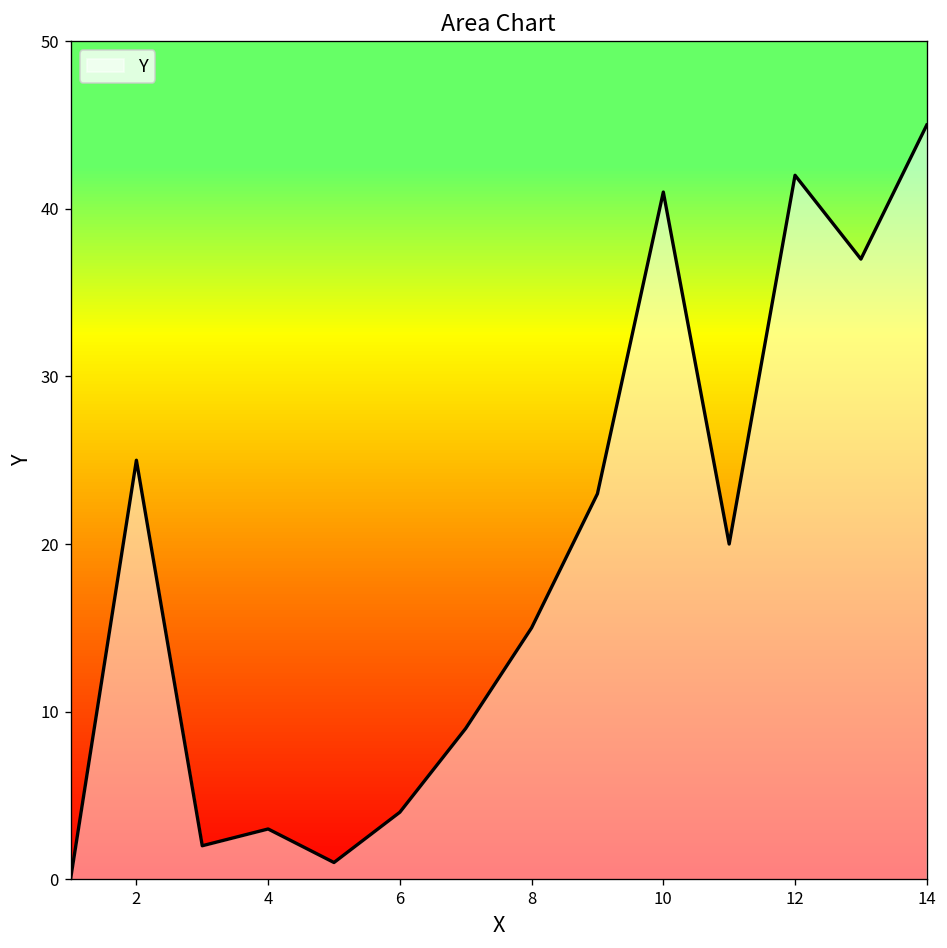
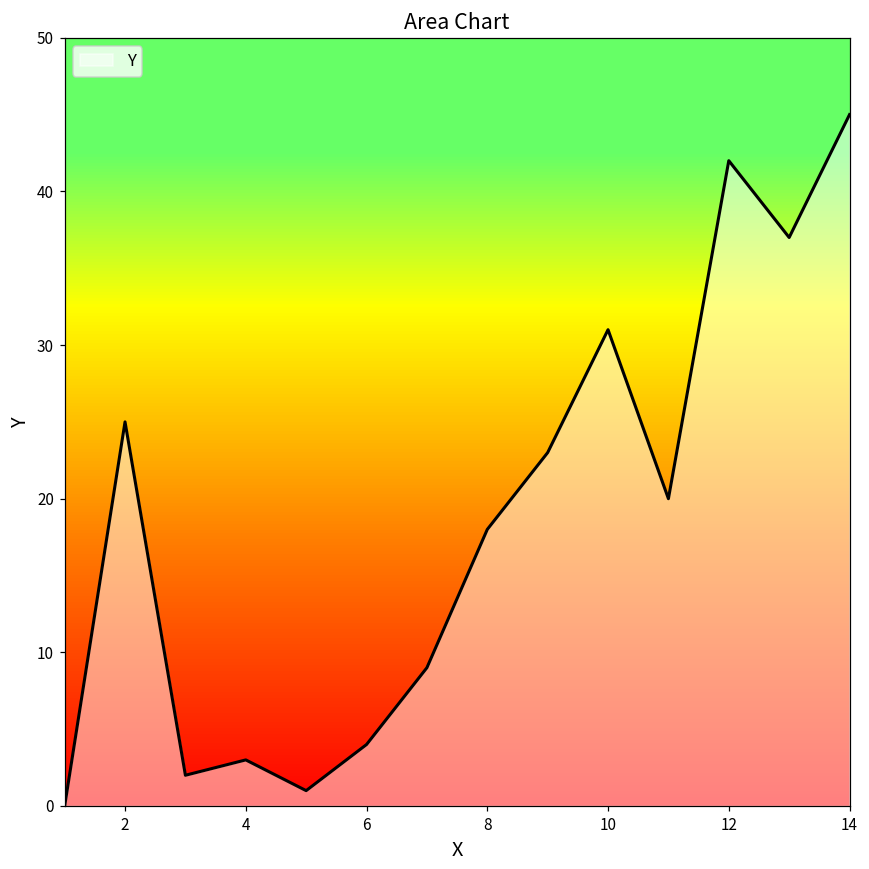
  {
    "2": 25,
    "4": 3,
    "6": 4,
-   "8": 15,
-   "10": 41,
+   "8": 18,
+   "10": 31,
    "12": 42,
    "14": 45
  }
